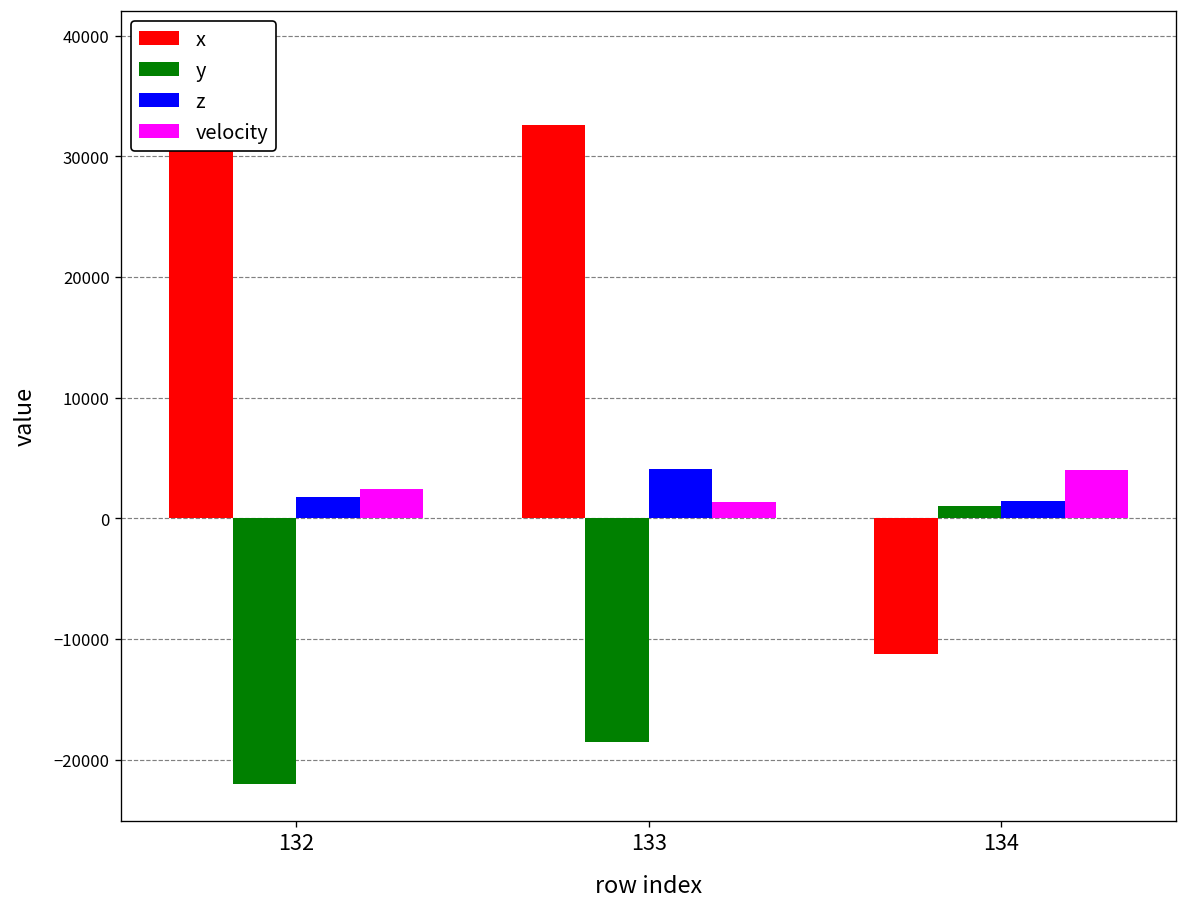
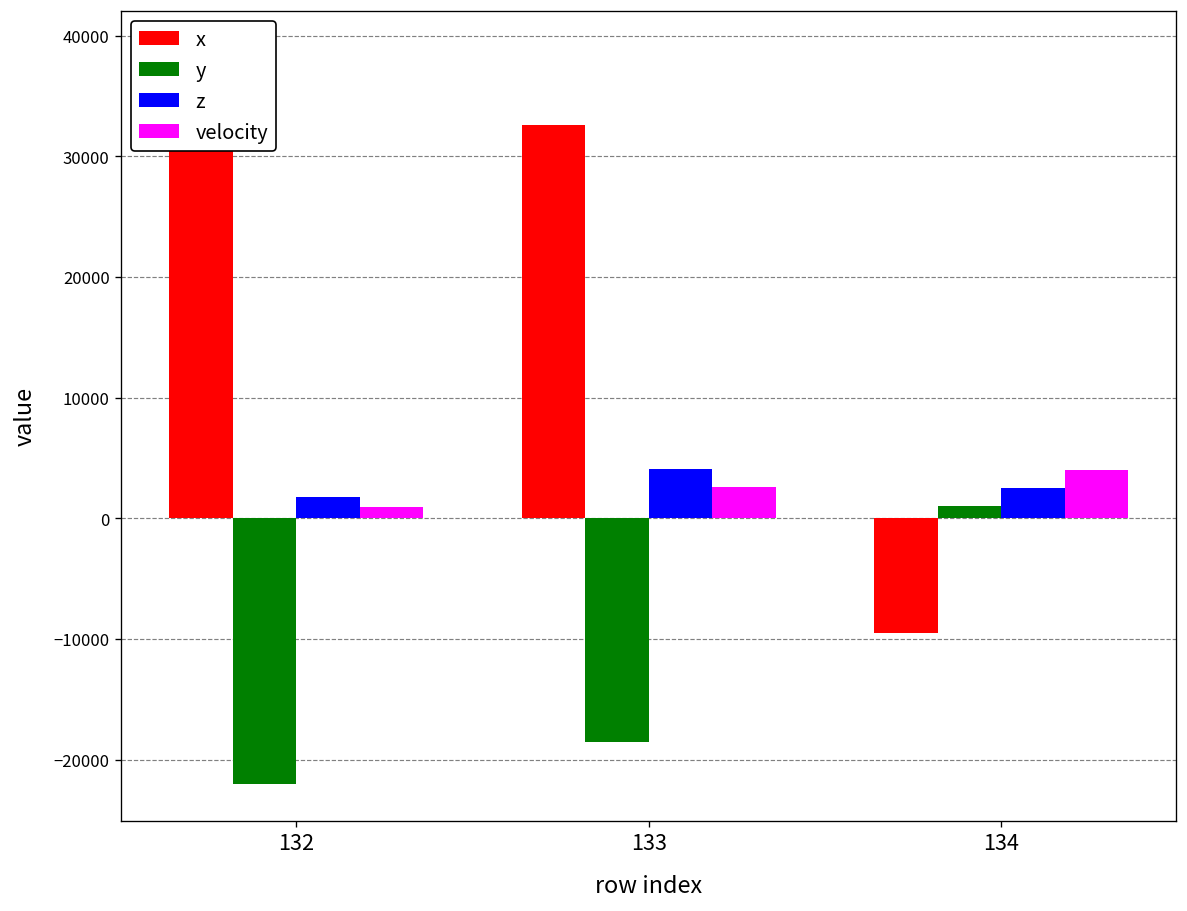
  {
    "x": {
      "133": 32600,
-     "134": -11200
+     "134": -9500
    },
    "y": {
      "132": -22000,
      "133": -18600,
      "134": 1000
    },
    "z": {
      "132": 1800,
      "133": 4100,
-     "134": 1400
+     "134": 2500
    },
    "velocity": {
-     "132": 2400,
-     "133": 1300,
+     "132": 1000,
+     "133": 2600,
      "134": 4000
    }
  }
